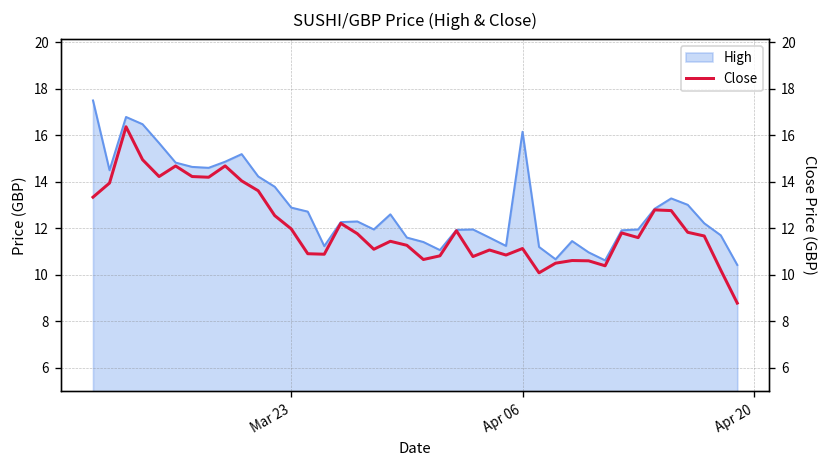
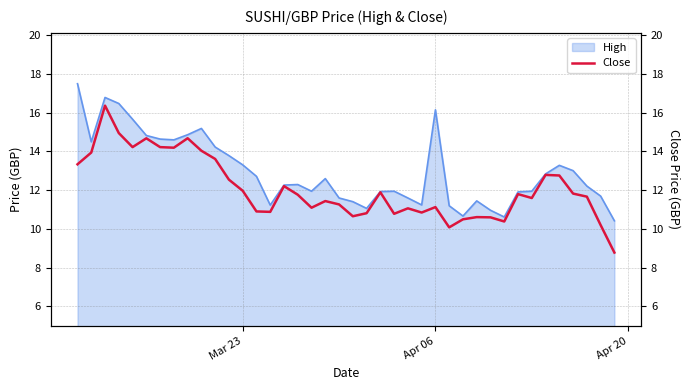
  {
    "High": {
-     "Mar 23": 12.9,
+     "Mar 23": 13.3,
      "Apr 06": 16.2
    },
    "Close": {
      "Mar 23": 12.0,
      "Apr 06": 11.1
    }
  }
